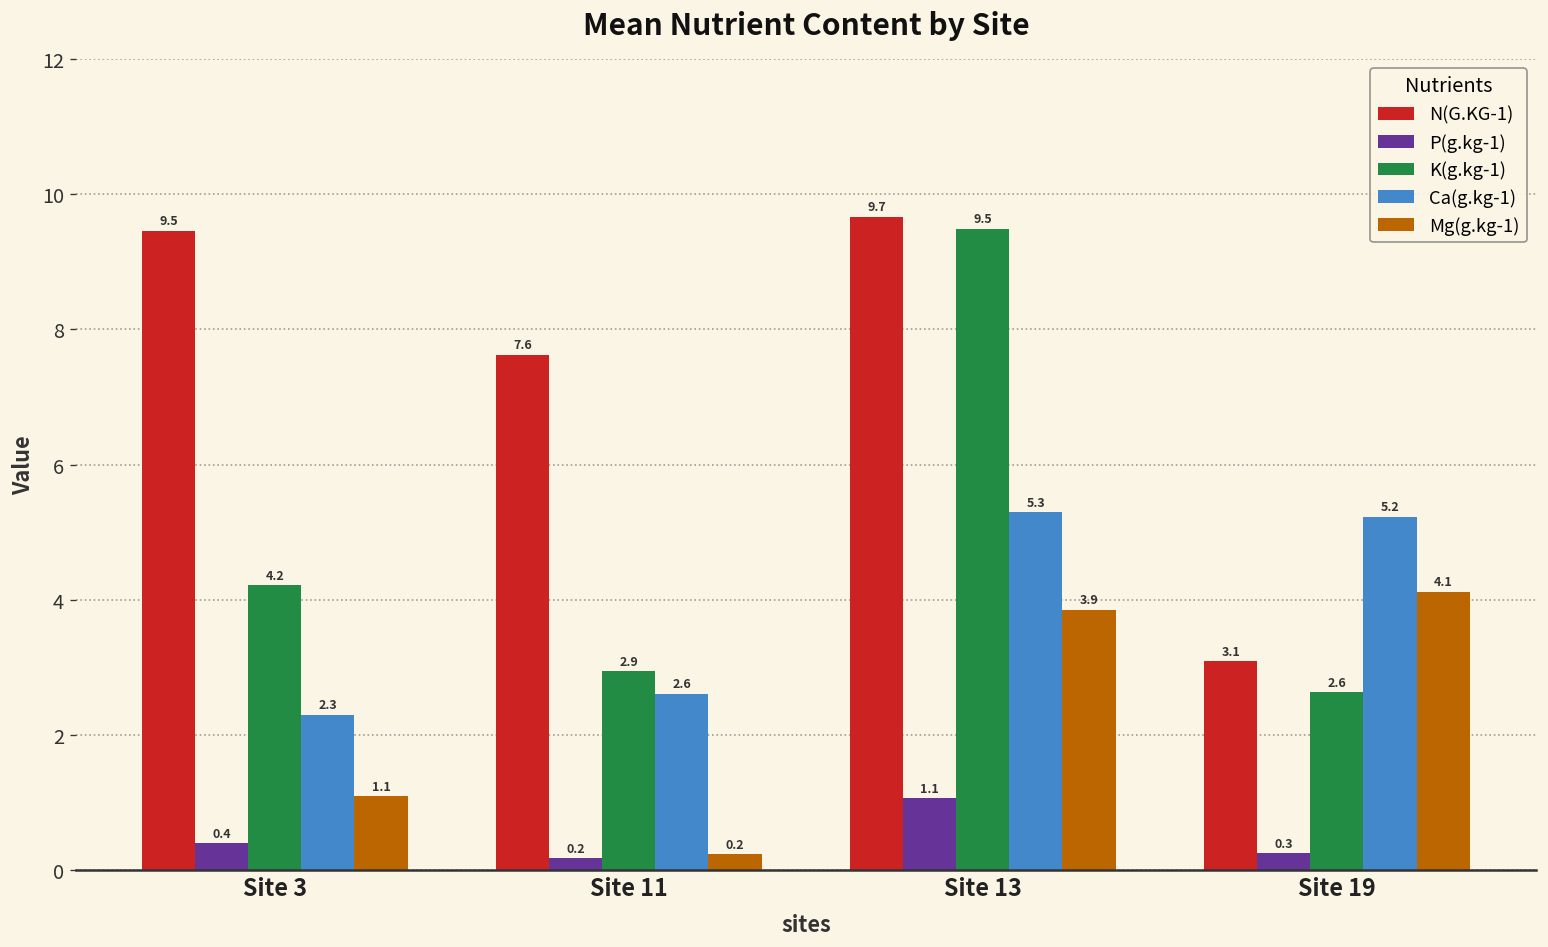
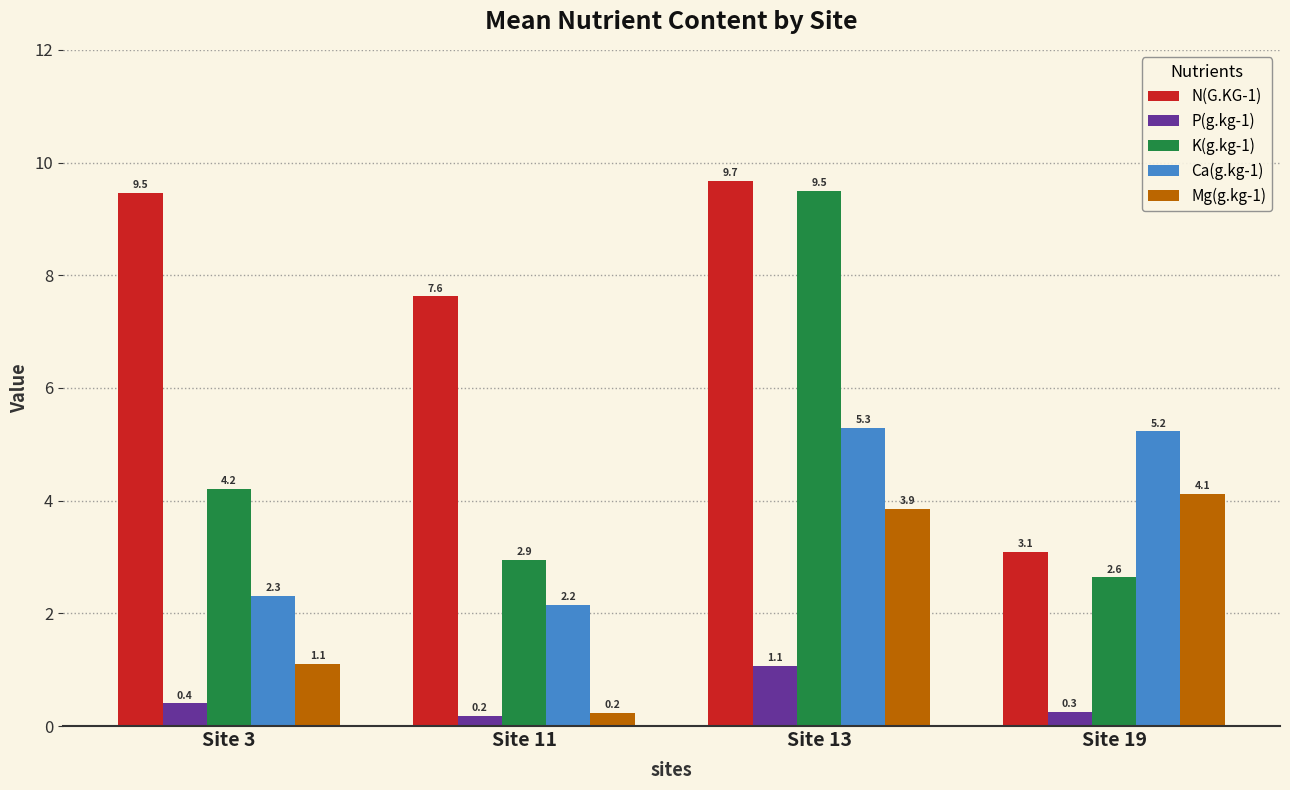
  {
    "N(G.KG-1)": {
      "Site 3": 9.5,
      "Site 11": 7.6,
      "Site 13": 9.7,
      "Site 19": 3.1
    },
    "P(g.kg-1)": {
      "Site 3": 0.4,
      "Site 11": 0.2,
      "Site 13": 1.1,
      "Site 19": 0.3
    },
    "K(g.kg-1)": {
      "Site 3": 4.2,
      "Site 11": 2.9,
      "Site 13": 9.5,
      "Site 19": 2.6
    },
    "Ca(g.kg-1)": {
      "Site 3": 2.3,
-     "Site 11": 2.6,
+     "Site 11": 2.2,
      "Site 13": 5.3,
      "Site 19": 5.2
    },
    "Mg(g.kg-1)": {
      "Site 3": 1.1,
      "Site 11": 0.2,
      "Site 13": 3.9,
      "Site 19": 4.1
    }
  }
